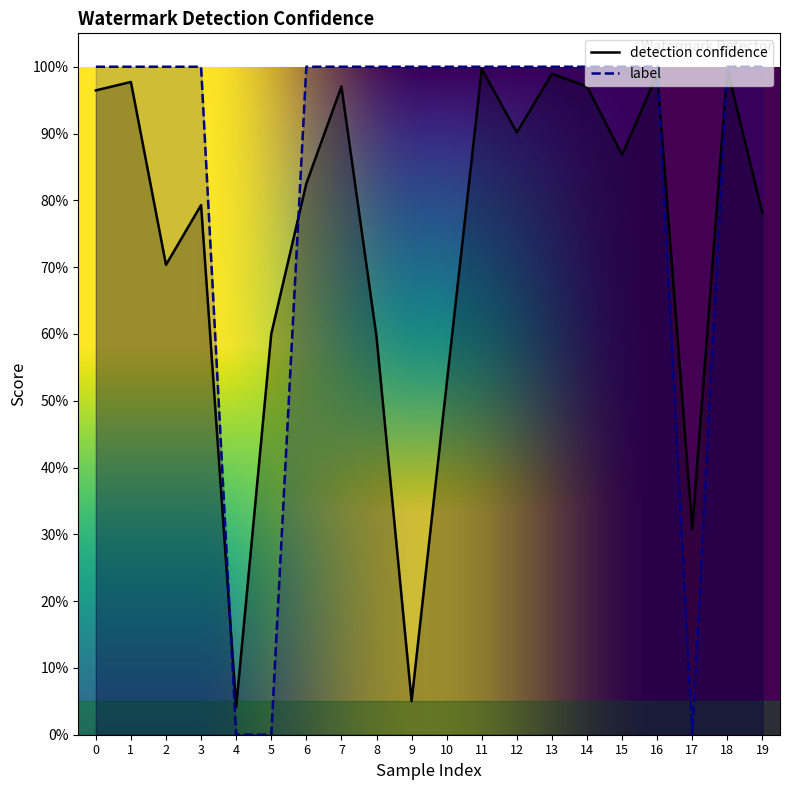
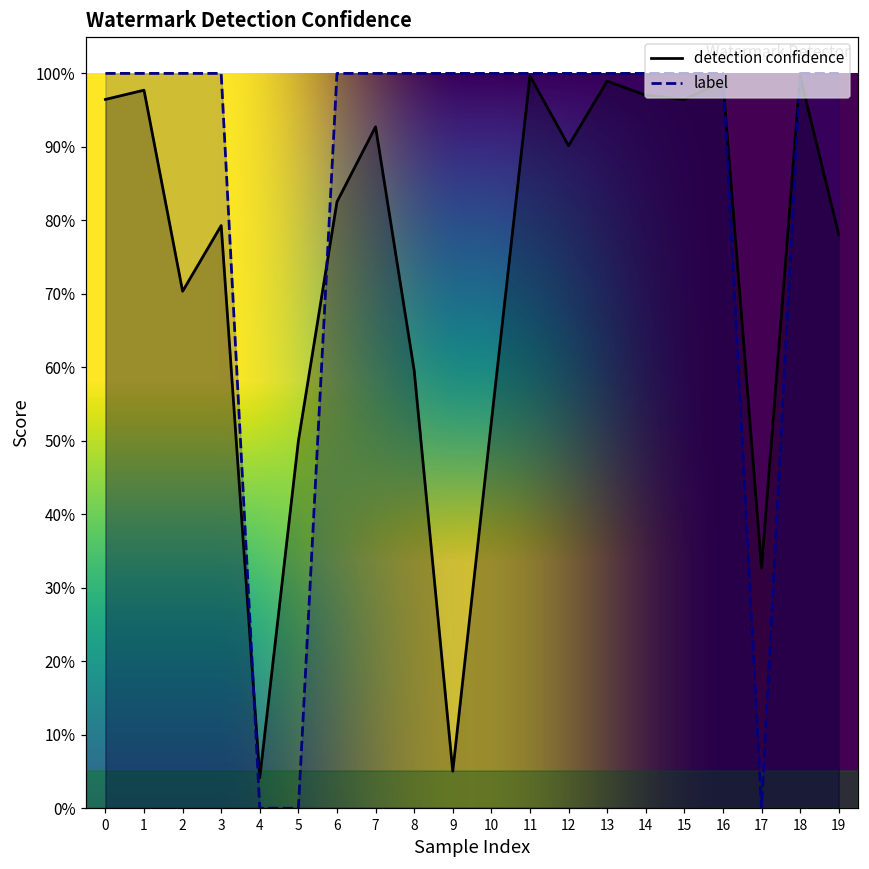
  {
    "detection confidence": {
      "0": "96%",
      "1": "98%",
      "2": "70%",
      "3": "79%",
      "4": "4%",
-     "5": "60%",
+     "5": "50%",
      "6": "83%",
-     "7": "97%",
+     "7": "93%",
      "8": "60%",
      "9": "5%",
      "10": "53%",
      "12": "90%",
      "13": "99%",
      "14": "97%",
-     "15": "87%",
-     "17": "31%",
+     "15": "96%",
+     "17": "33%",
      "19": "78%"
    },
    "label": {
      "0": "100%",
      "1": "100%",
      "2": "100%",
      "3": "100%",
      "4": "0%",
      "5": "0%",
      "6": "100%",
      "7": "100%",
      "8": "100%",
      "9": "100%",
      "10": "100%",
      "12": "100%",
      "13": "100%",
      "17": "0%"
    }
  }
